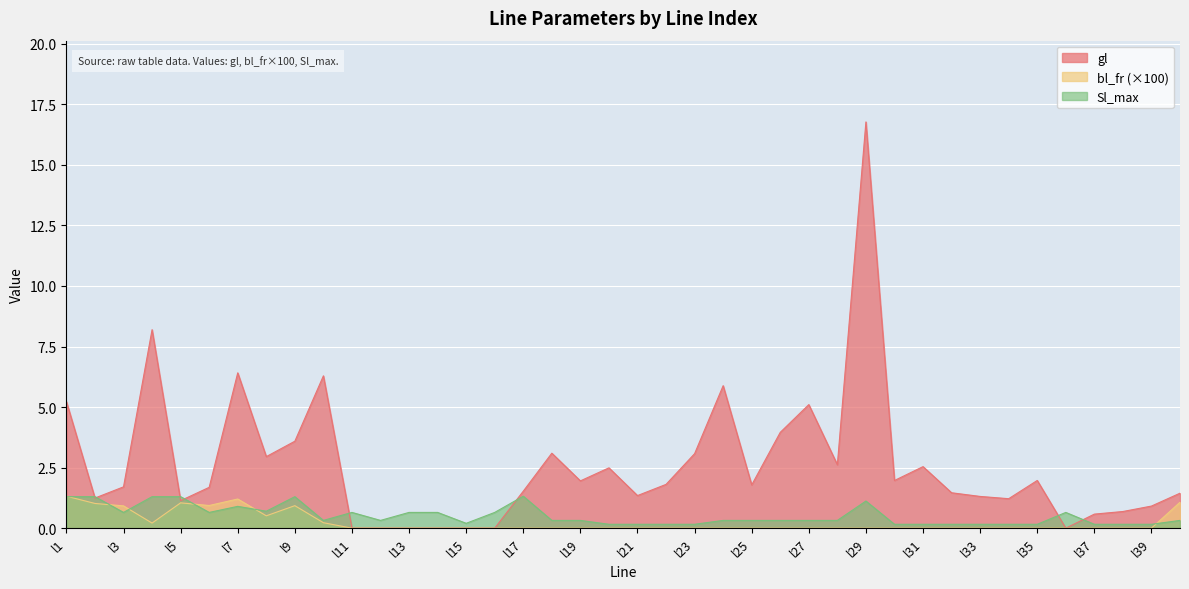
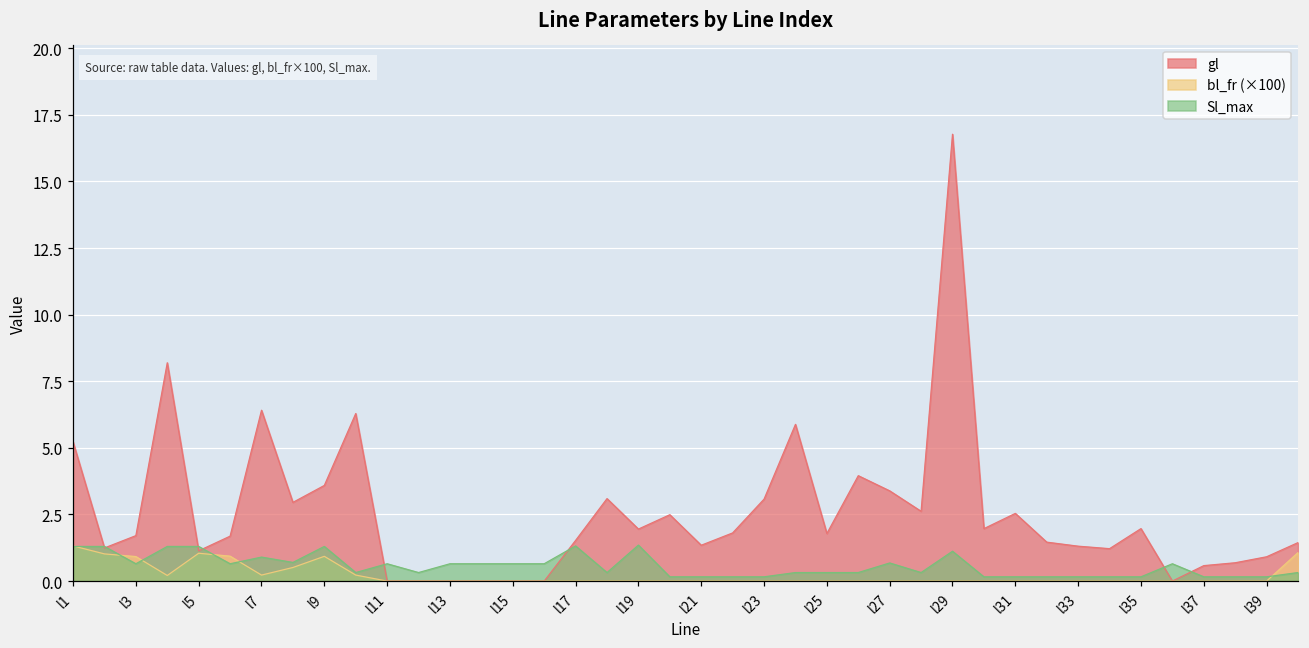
  {
    "gl": {
      "l1": 5.2,
      "l3": 1.7,
      "l7": 6.4,
      "l9": 3.6,
      "l17": 1.5,
      "l19": 2.0,
      "l21": 1.3,
      "l23": 3.1,
      "l25": 1.8,
-     "l27": 5.1,
+     "l27": 3.4,
      "l29": 16.8,
      "l31": 2.5,
      "l33": 1.3,
      "l35": 2.0,
      "l37": 0.6,
      "l39": 0.9
    },
    "bl_fr (×100)": {
      "l3": 0.9,
-     "l7": 1.2,
+     "l7": 0.2,
      "l9": 0.9,
      "l17": 0.0,
      "l19": 0.0,
      "l21": 0.0,
      "l23": 0.0,
      "l25": 0.0,
      "l27": 0.0,
      "l29": 0.0,
      "l31": 0.0,
      "l33": 0.0,
      "l35": 0.0,
      "l37": 0.0,
      "l39": 0.0
    },
    "Sl_max": {
      "l3": 0.7,
      "l5": 1.3,
      "l7": 0.9,
      "l9": 1.3,
      "l11": 0.7,
      "l13": 0.7,
-     "l15": 0.2,
+     "l15": 0.7,
      "l17": 1.3,
-     "l19": 0.3,
+     "l19": 1.4,
      "l21": 0.2,
      "l23": 0.2,
      "l25": 0.3,
-     "l27": 0.3,
+     "l27": 0.7,
      "l29": 1.1,
      "l31": 0.2,
      "l33": 0.2,
      "l35": 0.2,
      "l37": 0.2,
      "l39": 0.2
    }
  }
